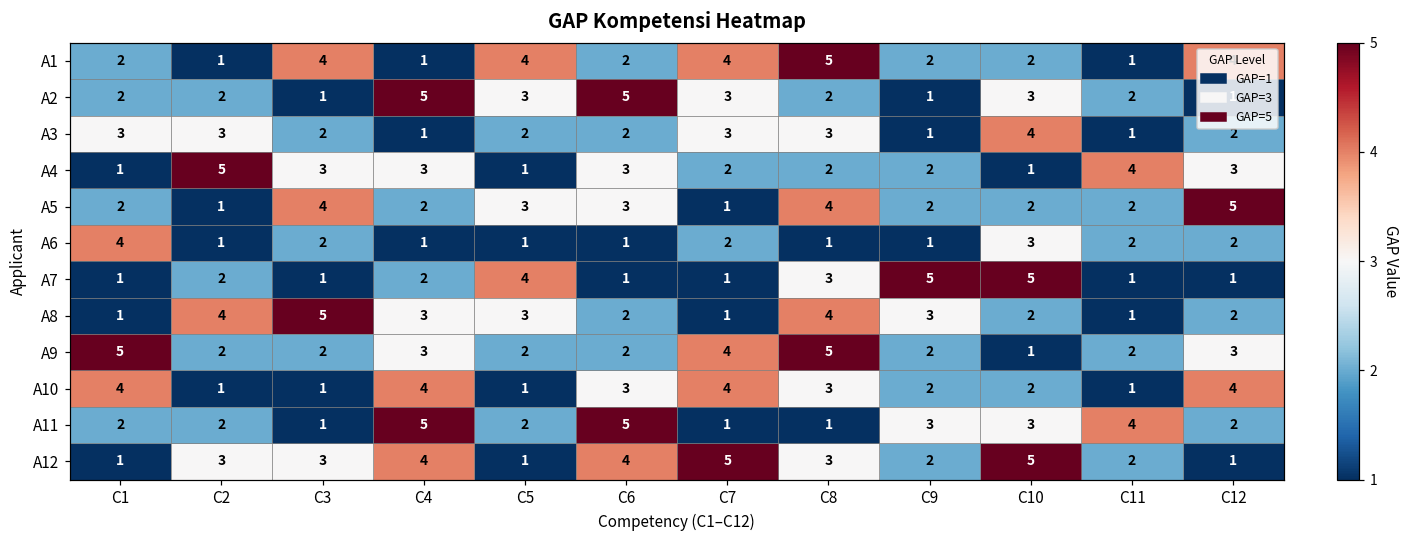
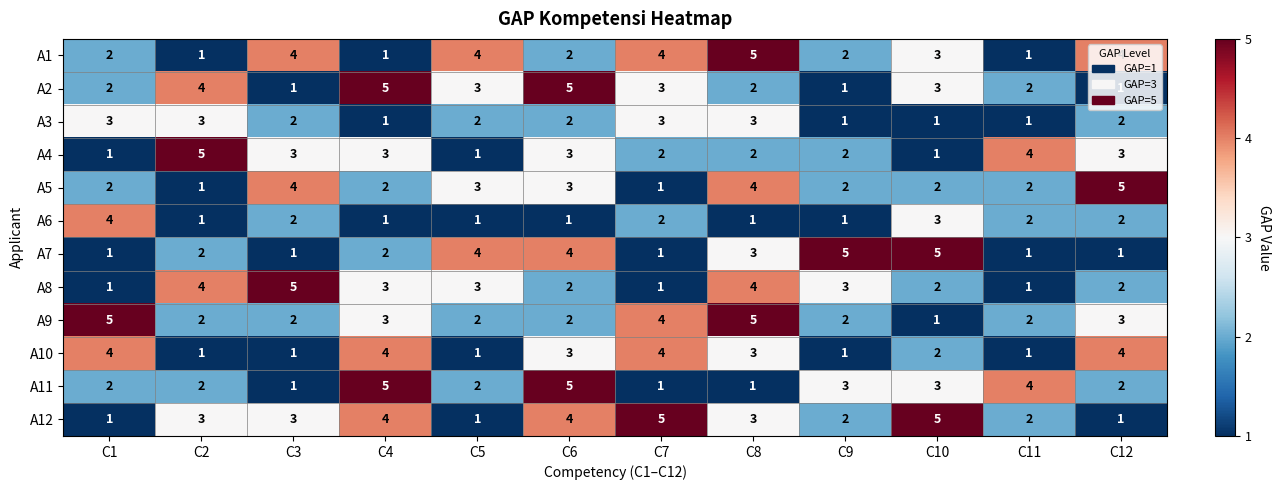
  {
    "A1": {
      "C1": 2,
      "C2": 1,
      "C3": 4,
      "C4": 1,
      "C5": 4,
      "C6": 2,
      "C7": 4,
      "C8": 5,
      "C9": 2,
-     "C10": 2,
+     "C10": 3,
      "C11": 1
    },
    "A2": {
      "C1": 2,
-     "C2": 2,
+     "C2": 4,
      "C3": 1,
      "C4": 5,
      "C5": 3,
      "C6": 5,
      "C7": 3,
      "C8": 2,
      "C9": 1,
      "C10": 3,
      "C11": 2
    },
    "A3": {
      "C1": 3,
      "C2": 3,
      "C3": 2,
      "C4": 1,
      "C5": 2,
      "C6": 2,
      "C7": 3,
      "C8": 3,
      "C9": 1,
-     "C10": 4,
+     "C10": 1,
      "C11": 1,
      "C12": 2
    },
    "A4": {
      "C1": 1,
      "C2": 5,
      "C3": 3,
      "C4": 3,
      "C5": 1,
      "C6": 3,
      "C7": 2,
      "C8": 2,
      "C9": 2,
      "C10": 1,
      "C11": 4,
      "C12": 3
    },
    "A5": {
      "C1": 2,
      "C2": 1,
      "C3": 4,
      "C4": 2,
      "C5": 3,
      "C6": 3,
      "C7": 1,
      "C8": 4,
      "C9": 2,
      "C10": 2,
      "C11": 2,
      "C12": 5
    },
    "A6": {
      "C1": 4,
      "C2": 1,
      "C3": 2,
      "C4": 1,
      "C5": 1,
      "C6": 1,
      "C7": 2,
      "C8": 1,
      "C9": 1,
      "C10": 3,
      "C11": 2,
      "C12": 2
    },
    "A7": {
      "C1": 1,
      "C2": 2,
      "C3": 1,
      "C4": 2,
      "C5": 4,
-     "C6": 1,
+     "C6": 4,
      "C7": 1,
      "C8": 3,
      "C9": 5,
      "C10": 5,
      "C11": 1,
      "C12": 1
    },
    "A8": {
      "C1": 1,
      "C2": 4,
      "C3": 5,
      "C4": 3,
      "C5": 3,
      "C6": 2,
      "C7": 1,
      "C8": 4,
      "C9": 3,
      "C10": 2,
      "C11": 1,
      "C12": 2
    },
    "A9": {
      "C1": 5,
      "C2": 2,
      "C3": 2,
      "C4": 3,
      "C5": 2,
      "C6": 2,
      "C7": 4,
      "C8": 5,
      "C9": 2,
      "C10": 1,
      "C11": 2,
      "C12": 3
    },
    "A10": {
      "C1": 4,
      "C2": 1,
      "C3": 1,
      "C4": 4,
      "C5": 1,
      "C6": 3,
      "C7": 4,
      "C8": 3,
-     "C9": 2,
+     "C9": 1,
      "C10": 2,
      "C11": 1,
      "C12": 4
    },
    "A11": {
      "C1": 2,
      "C2": 2,
      "C3": 1,
      "C4": 5,
      "C5": 2,
      "C6": 5,
      "C7": 1,
      "C8": 1,
      "C9": 3,
      "C10": 3,
      "C11": 4,
      "C12": 2
    },
    "A12": {
      "C1": 1,
      "C2": 3,
      "C3": 3,
      "C4": 4,
      "C5": 1,
      "C6": 4,
      "C7": 5,
      "C8": 3,
      "C9": 2,
      "C10": 5,
      "C11": 2,
      "C12": 1
    }
  }
